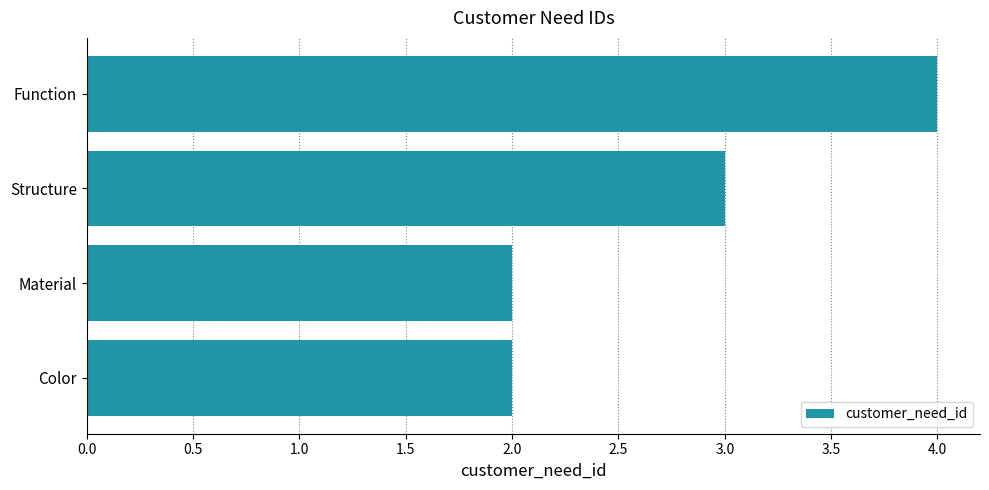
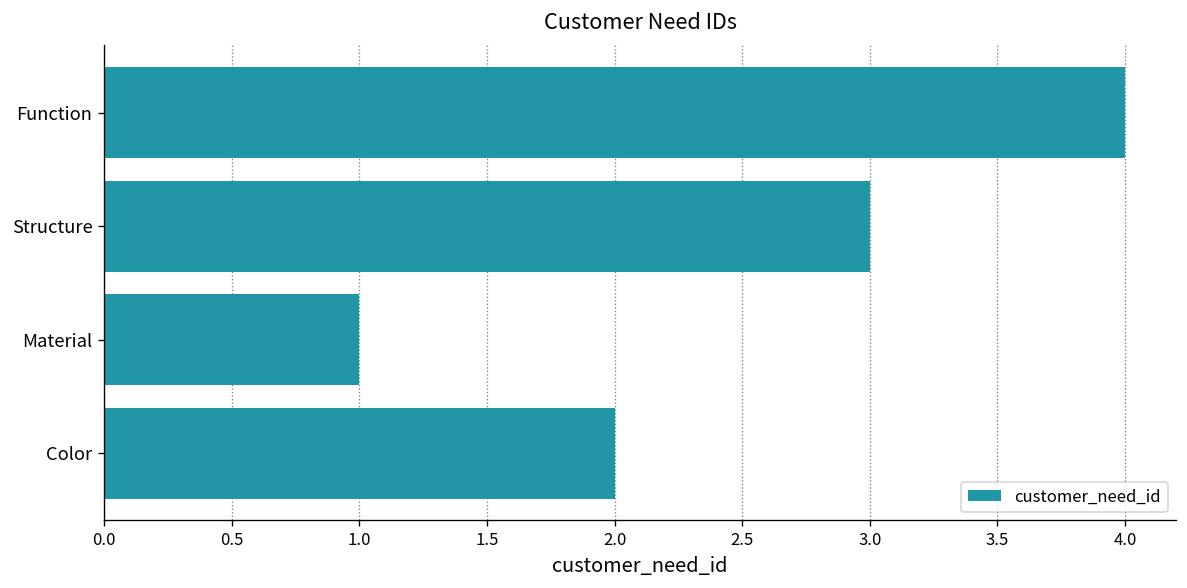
  {
    "Function": 4,
    "Structure": 3,
-   "Material": 2,
+   "Material": 1,
    "Color": 2
  }
